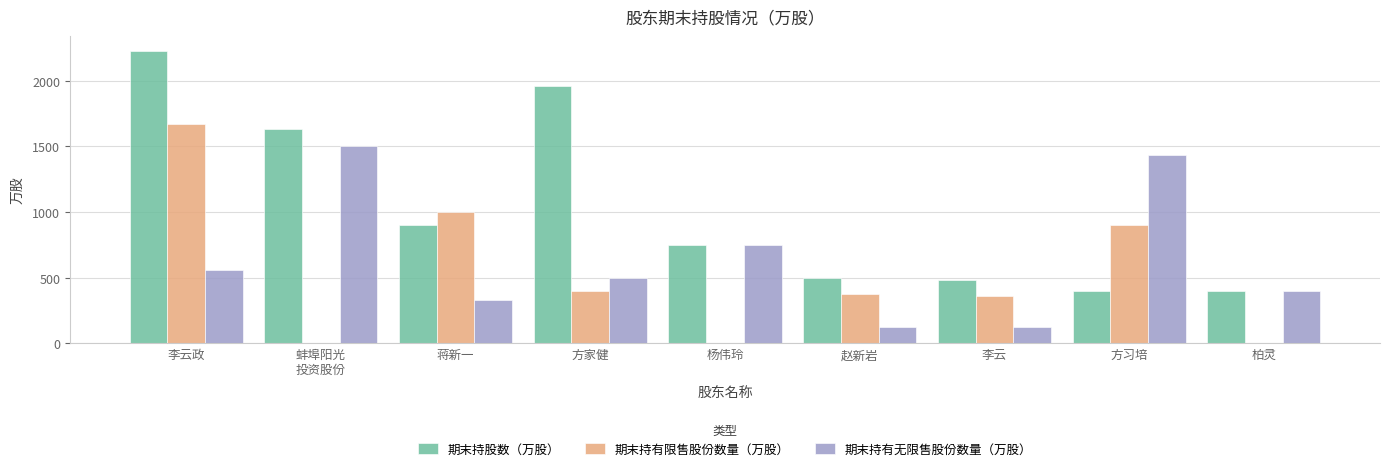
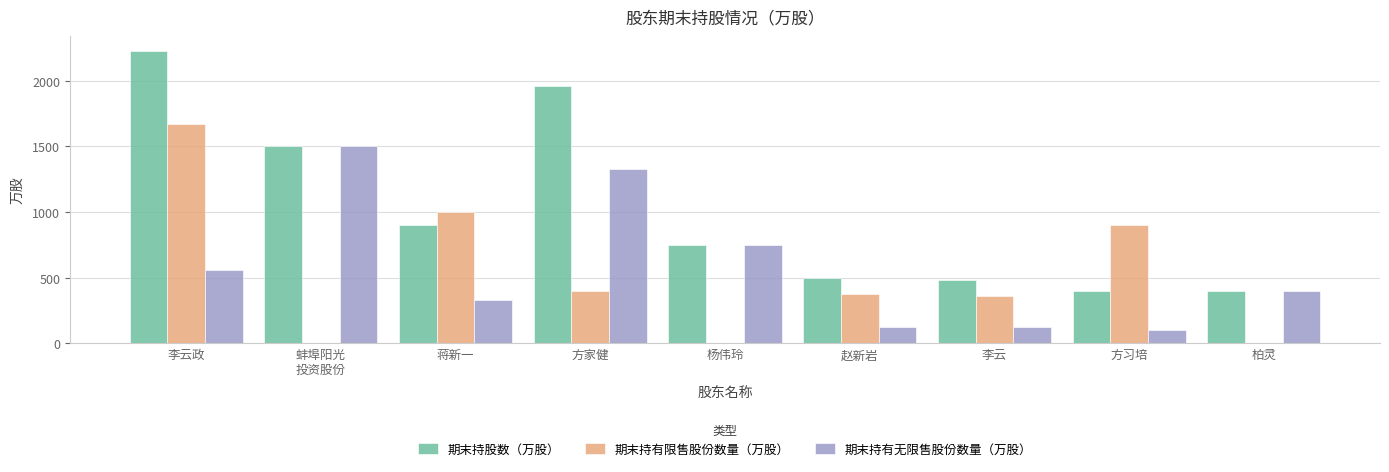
  {
    "期末持股数（万股）": {
      "李云政": 2230,
-     "蚌埠阳光 投资股份": 1640,
+     "蚌埠阳光 投资股份": 1500,
      "蒋新一": 900,
      "方家健": 1960,
      "杨伟玲": 750,
      "赵新岩": 500,
      "李云": 490,
      "方习培": 400,
      "柏灵": 400
    },
    "期末持有限售股份数量（万股）": {
      "李云政": 1670,
      "蚌埠阳光 投资股份": 0,
      "蒋新一": 1000,
      "方家健": 400,
      "杨伟玲": 0,
      "赵新岩": 380,
      "李云": 360,
      "方习培": 900,
      "柏灵": 0
    },
    "期末持有无限售股份数量（万股）": {
      "李云政": 560,
      "蚌埠阳光 投资股份": 1500,
      "蒋新一": 330,
-     "方家健": 500,
+     "方家健": 1330,
      "杨伟玲": 750,
      "赵新岩": 130,
      "李云": 120,
-     "方习培": 1440,
+     "方习培": 100,
      "柏灵": 400
    }
  }
